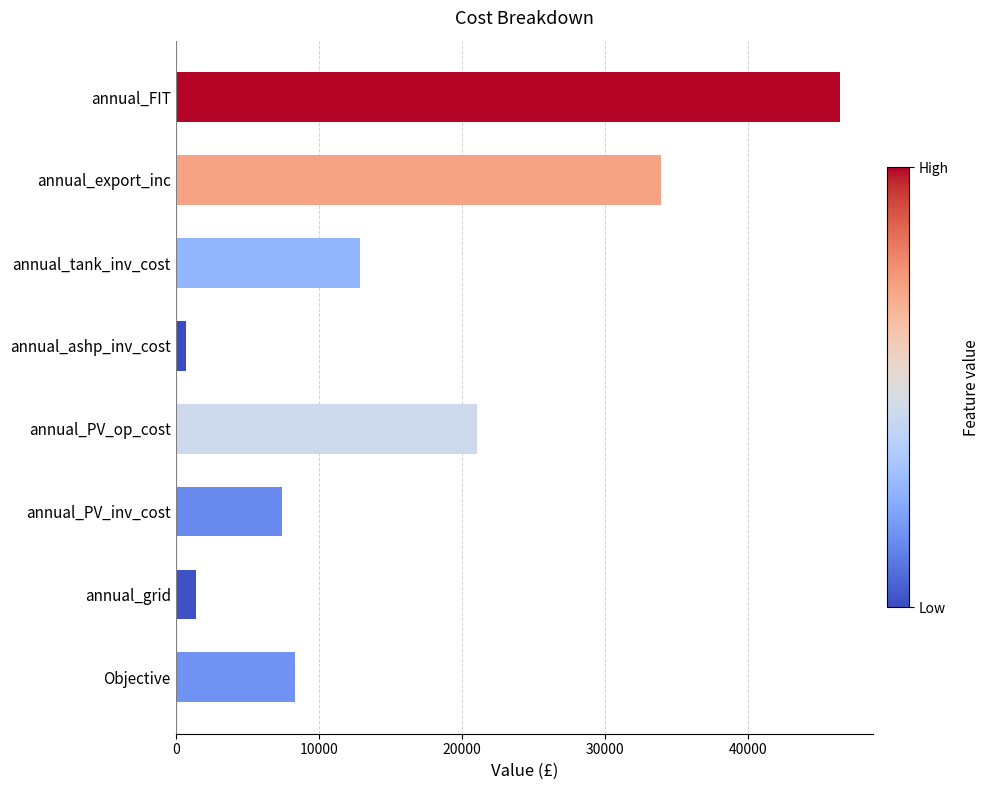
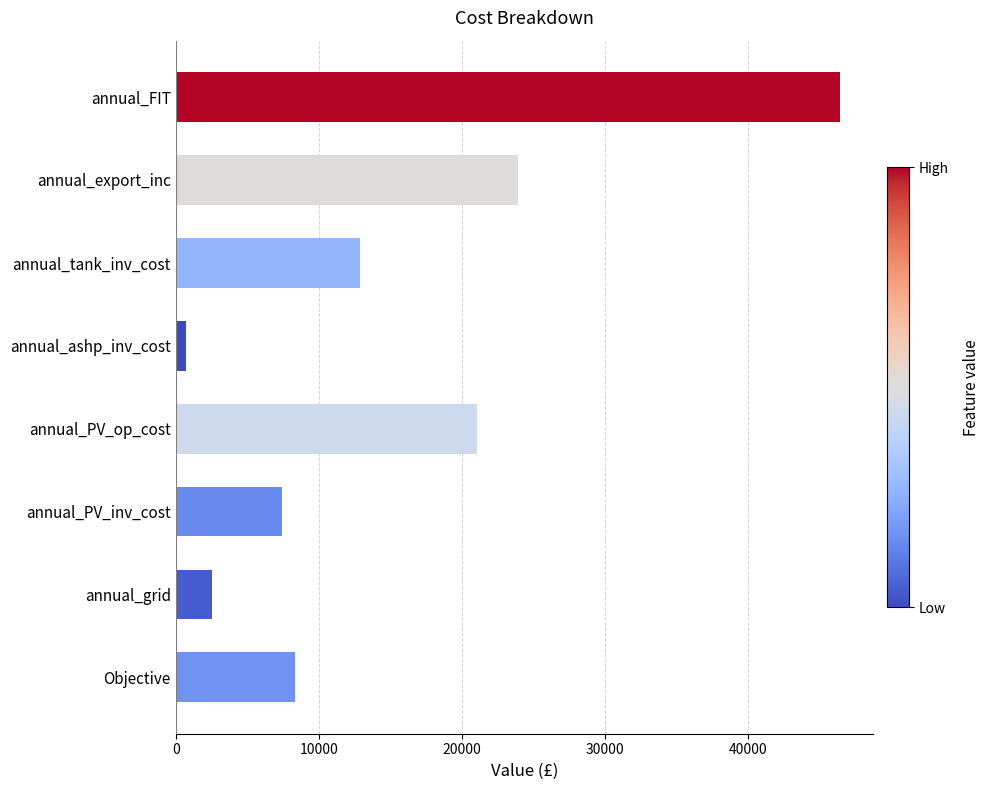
  {
    "annual_FIT": 46400,
-   "annual_export_inc": 33900,
+   "annual_export_inc": 23900,
    "annual_tank_inv_cost": 12900,
    "annual_ashp_inv_cost": 800,
    "annual_PV_op_cost": 21100,
    "annual_PV_inv_cost": 7400,
-   "annual_grid": 1400,
+   "annual_grid": 2500,
    "Objective": 8400
  }
